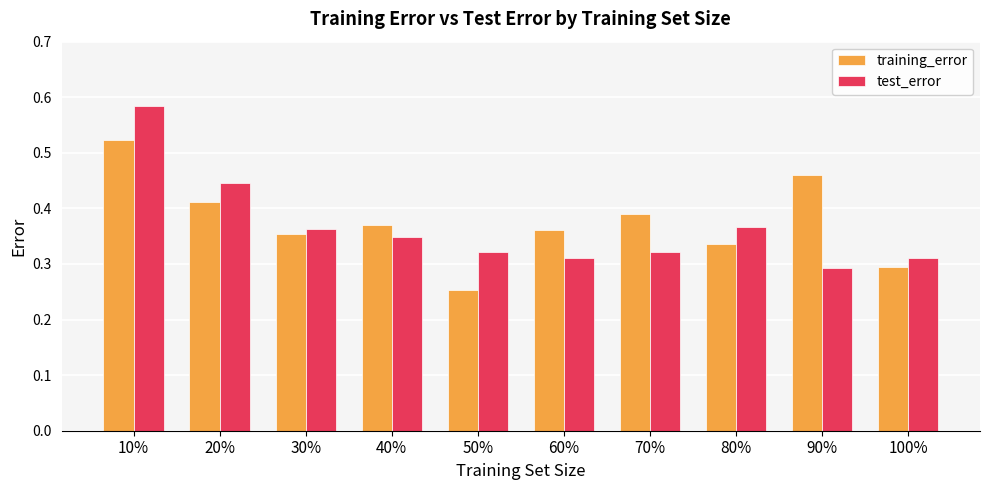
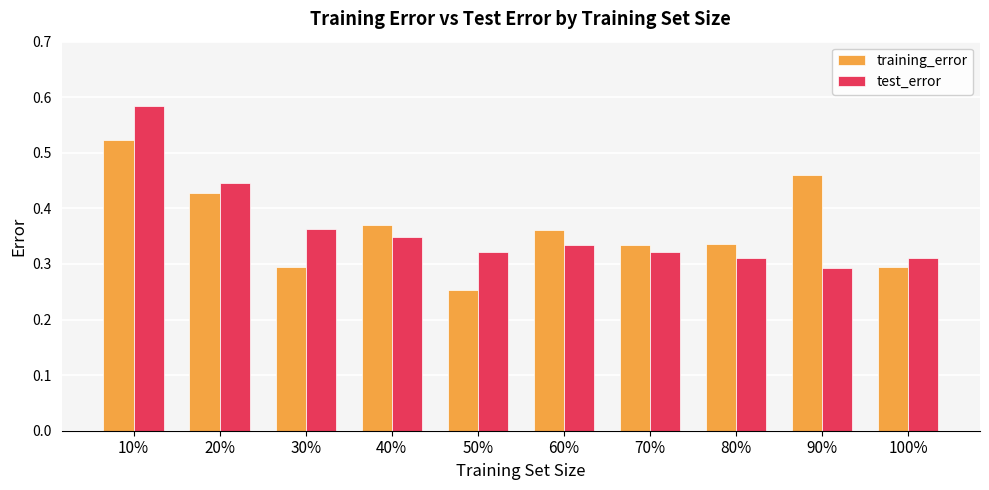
  {
    "training_error": {
      "10%": 0.52,
-     "20%": 0.41,
-     "30%": 0.35,
+     "20%": 0.43,
+     "30%": 0.29,
      "40%": 0.37,
      "50%": 0.25,
      "60%": 0.36,
-     "70%": 0.39,
+     "70%": 0.33,
      "80%": 0.34,
      "90%": 0.46,
      "100%": 0.29
    },
    "test_error": {
      "10%": 0.58,
      "20%": 0.45,
      "30%": 0.36,
      "40%": 0.35,
      "50%": 0.32,
-     "60%": 0.31,
+     "60%": 0.33,
      "70%": 0.32,
-     "80%": 0.37,
+     "80%": 0.31,
      "90%": 0.29,
      "100%": 0.31
    }
  }
